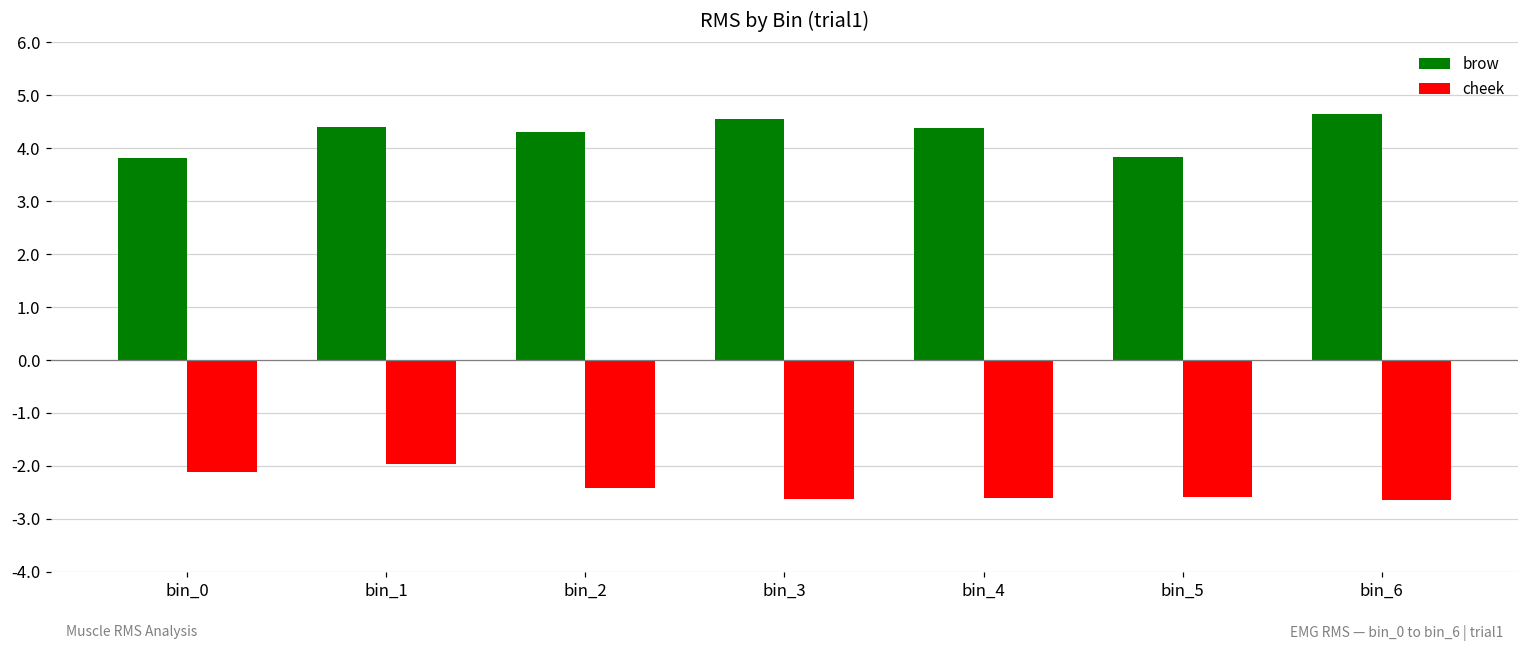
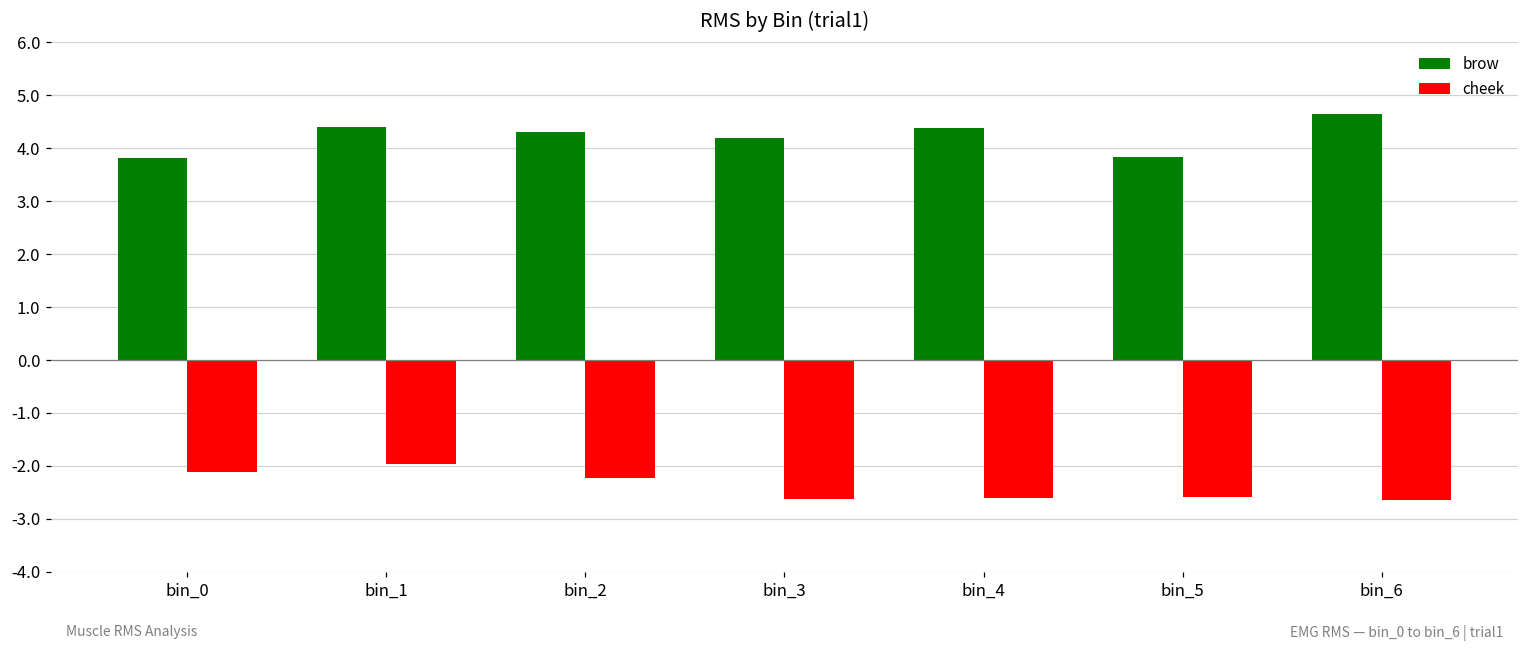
  {
    "brow": {
      "bin_0": 3.8,
      "bin_1": 4.4,
      "bin_2": 4.3,
-     "bin_3": 4.5,
+     "bin_3": 4.2,
      "bin_4": 4.4,
      "bin_5": 3.8,
      "bin_6": 4.7
    },
    "cheek": {
      "bin_0": -2.1,
      "bin_1": -2.0,
-     "bin_2": -2.4,
+     "bin_2": -2.2,
      "bin_3": -2.6,
      "bin_4": -2.6,
      "bin_5": -2.6,
      "bin_6": -2.6
    }
  }
